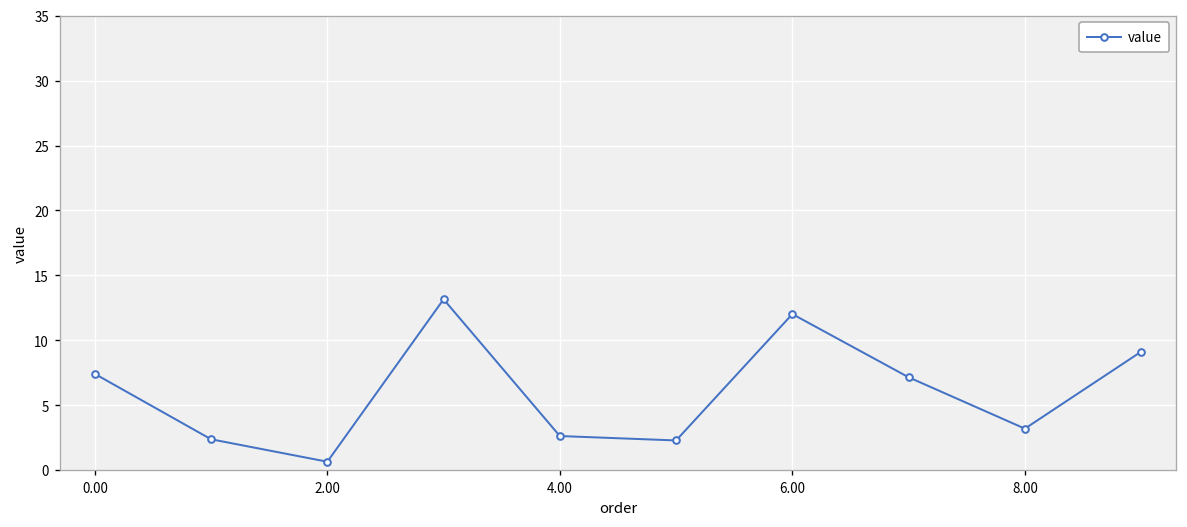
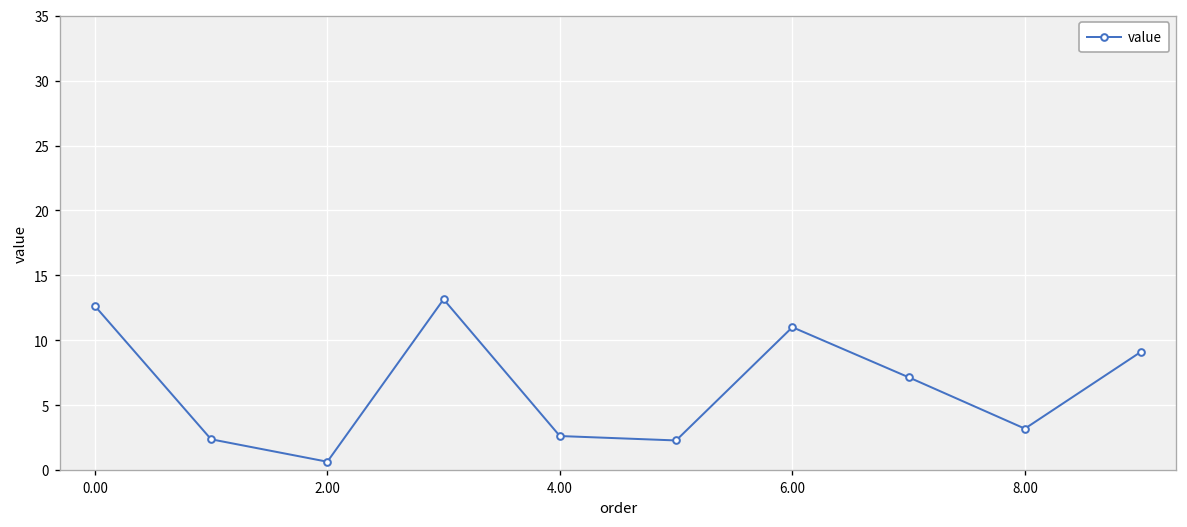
  {
-   "0.00": 7.4,
+   "0.00": 12.6,
    "2.00": 0.6,
    "4.00": 2.6,
-   "6.00": 12.0,
+   "6.00": 11.0,
    "8.00": 3.2
  }
